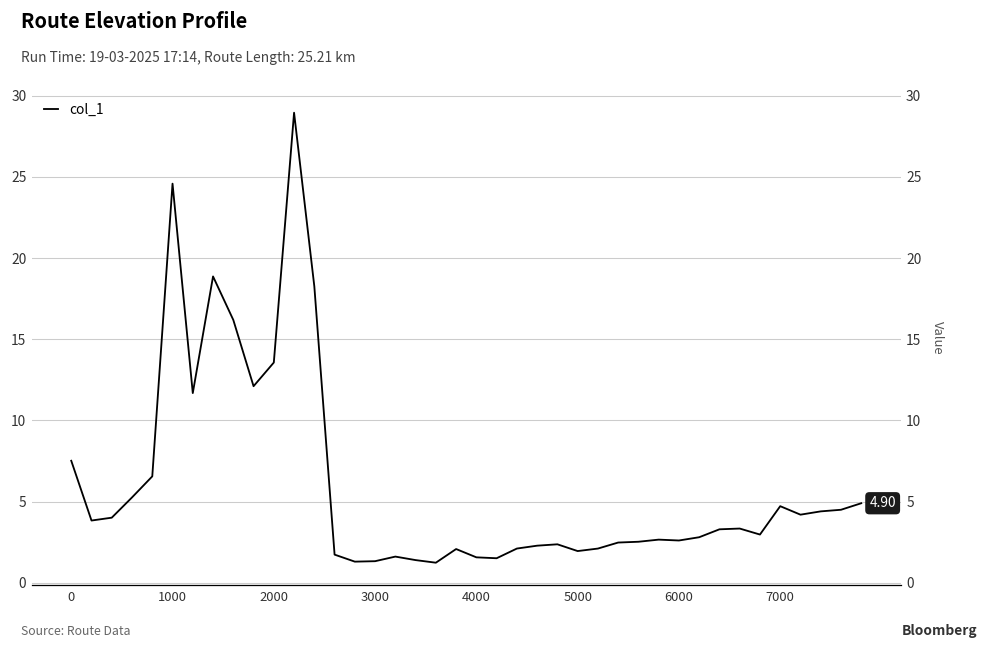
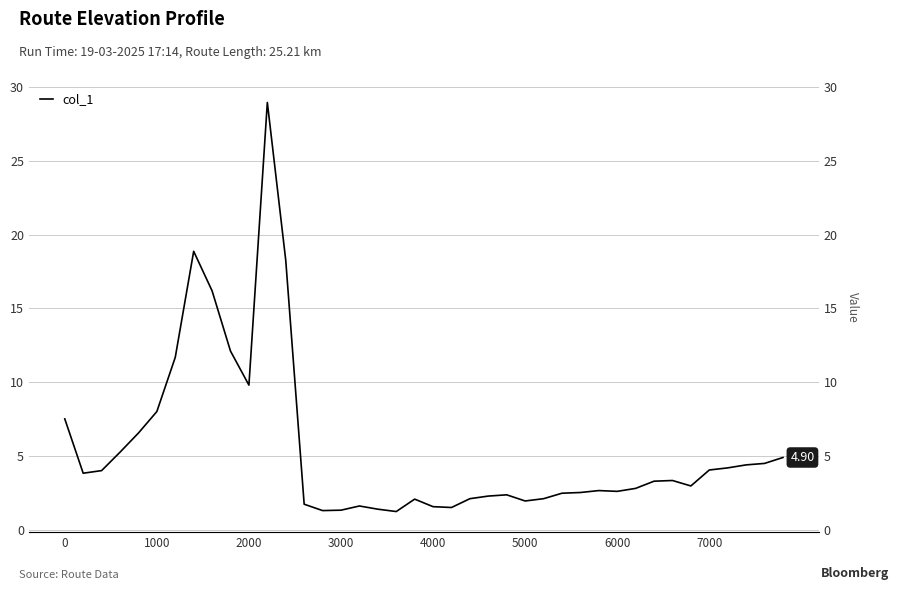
  {
    "0": 7.5,
-   "1000": 24.6,
-   "2000": 13.6,
+   "1000": 8.0,
+   "2000": 9.8,
    "3000": 1.3,
    "4000": 1.6,
    "5000": 2.0,
    "6000": 2.6,
-   "7000": 4.7
+   "7000": 4.1
  }
